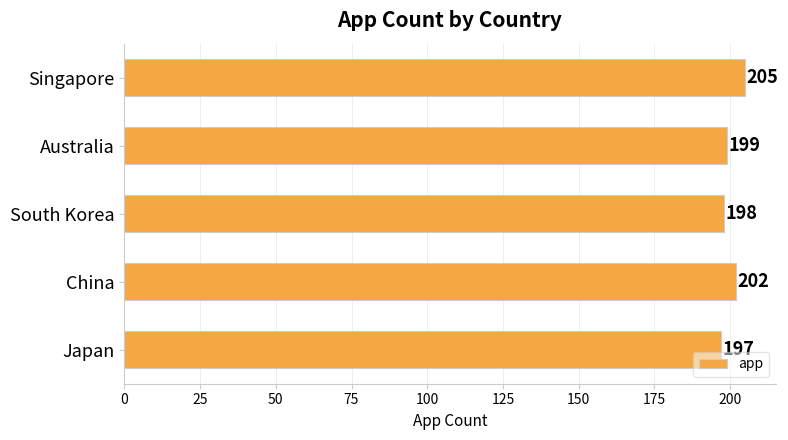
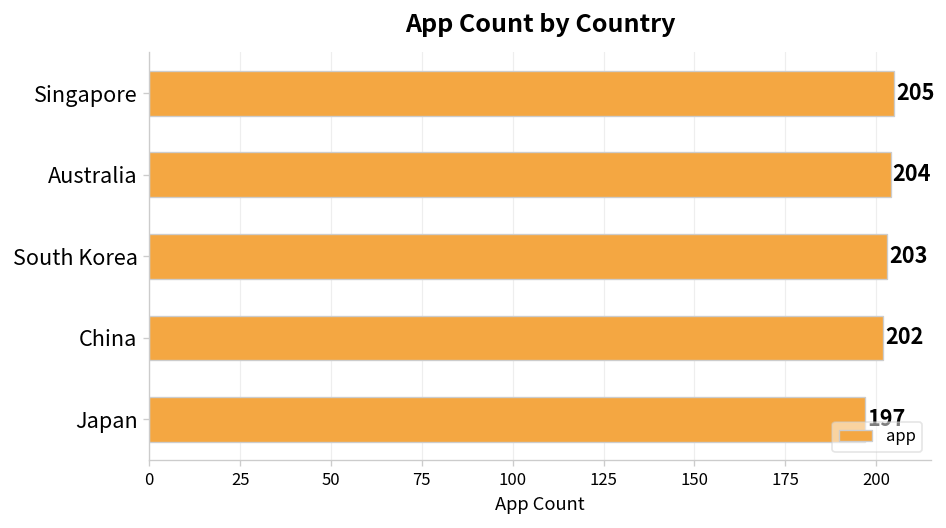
  {
    "Singapore": 205,
-   "Australia": 199,
-   "South Korea": 198,
+   "Australia": 204,
+   "South Korea": 203,
    "China": 202
  }
